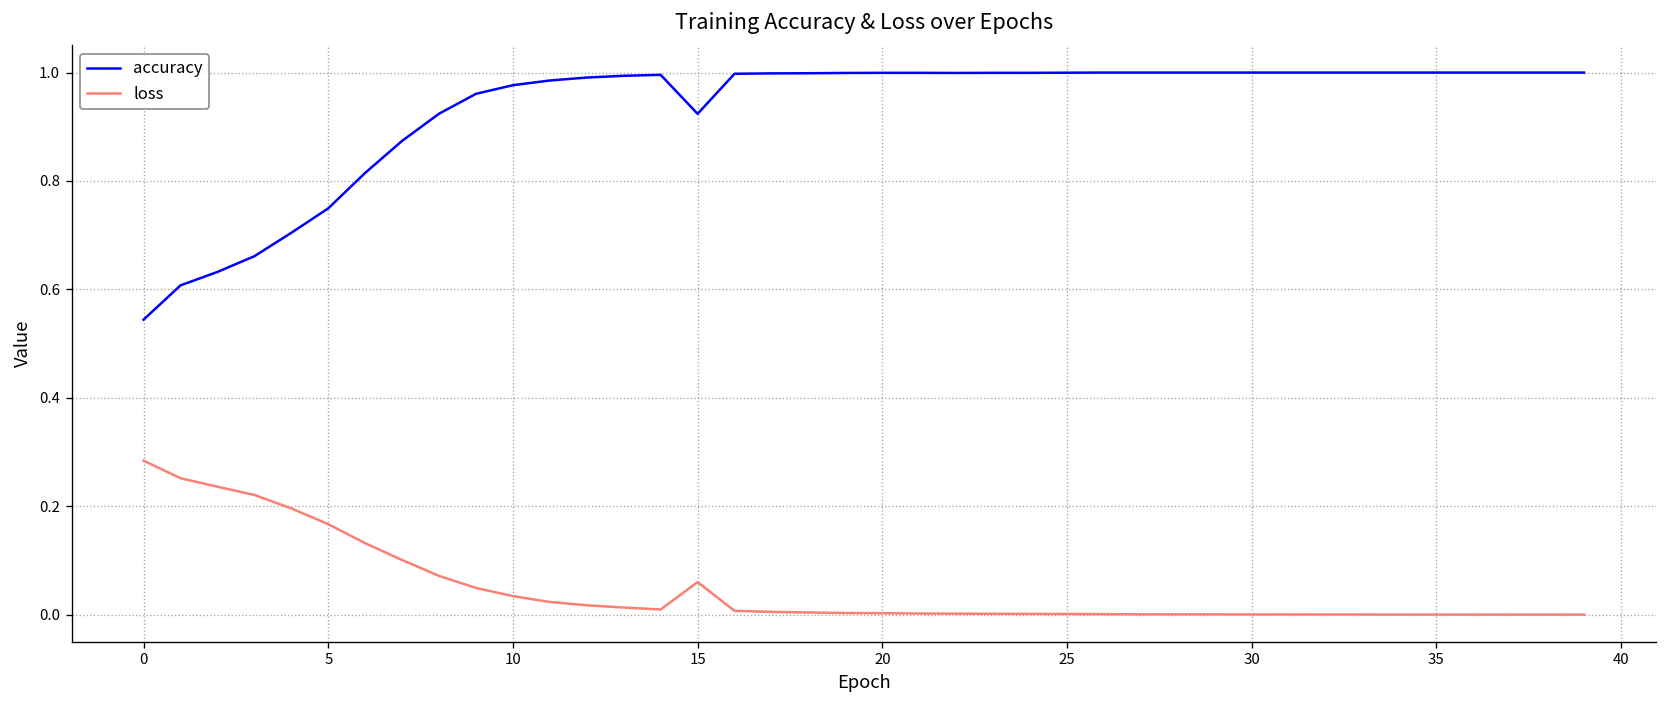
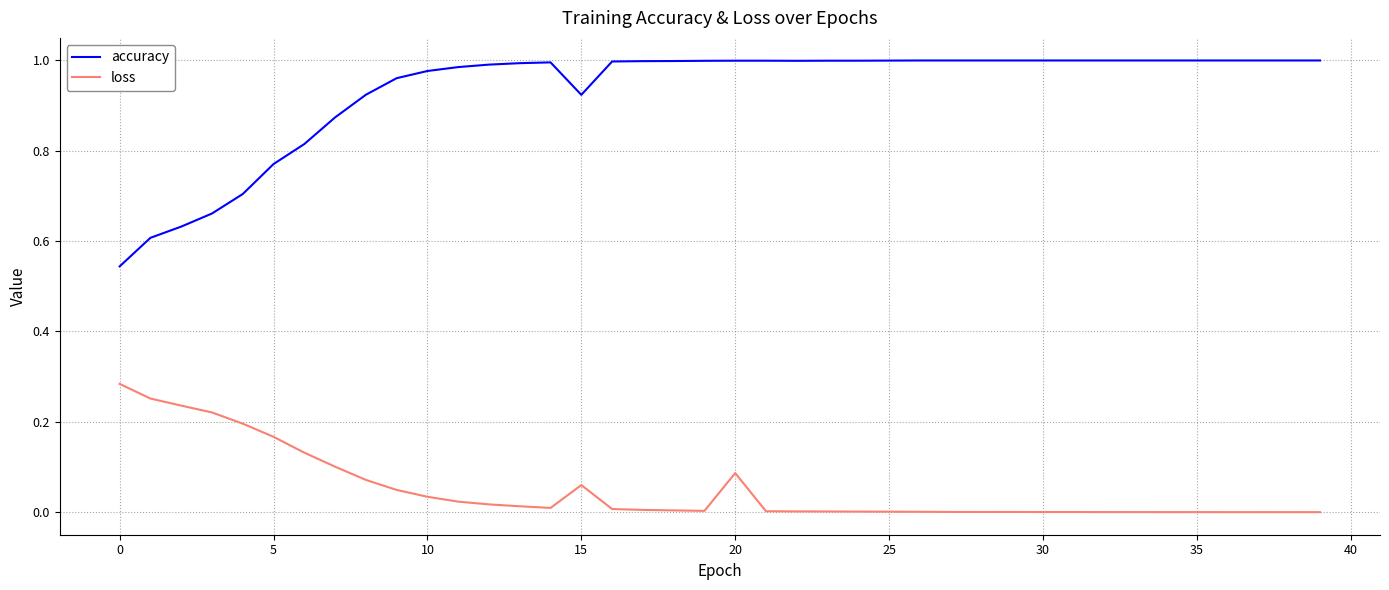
  {
    "accuracy": {
      "0": 0.54,
-     "5": 0.75,
+     "5": 0.77,
      "10": 0.98,
      "15": 0.92,
      "20": 1.00,
      "25": 1.00,
      "30": 1.00,
      "35": 1.00
    },
    "loss": {
      "0": 0.28,
      "5": 0.17,
      "10": 0.03,
      "15": 0.06,
-     "20": 0.00,
+     "20": 0.09,
      "25": 0.00,
      "30": 0.00,
      "35": 0.00
    }
  }
